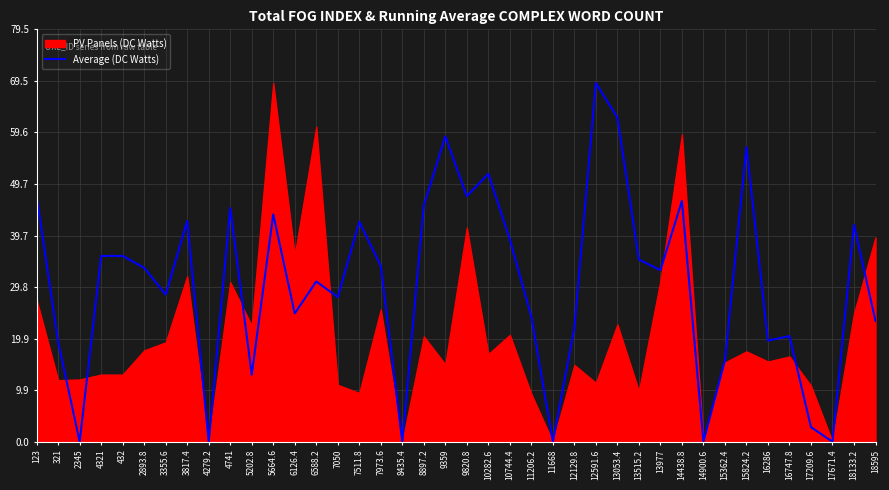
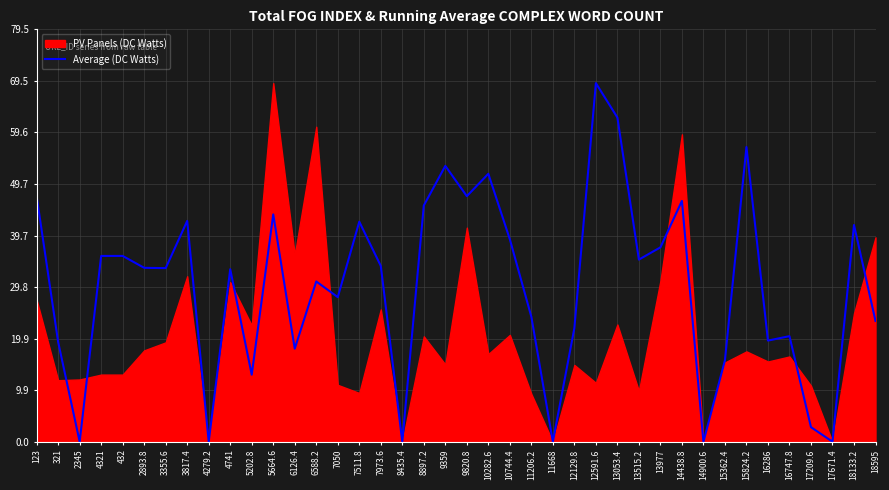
  {
    "Average (DC Watts)": {
      "123": 47,
      "321": 19,
      "2345": 0,
      "4321": 36,
      "432": 36,
      "2893.8": 34,
-     "3355.6": 28,
+     "3355.6": 33,
      "3817.4": 43,
-     "4741": 45,
+     "4741": 33,
      "5202.8": 13,
      "5664.6": 44,
-     "6126.4": 25,
+     "6126.4": 18,
      "6588.2": 31,
      "7050": 28,
      "7511.8": 42,
      "7973.6": 34,
      "8897.2": 46,
-     "9359": 59,
+     "9359": 53,
      "9820.8": 47,
      "10282.6": 52,
      "10744.4": 39,
      "11206.2": 24,
      "12129.8": 22,
      "12591.6": 69,
      "13053.4": 62,
      "13515.2": 35,
-     "13977": 33,
+     "13977": 37,
      "14438.8": 46,
      "15824.2": 57,
      "16286": 19,
      "16747.8": 20,
      "17209.6": 3,
      "18133.2": 42,
      "18595": 23
    },
    "PV Panels (DC Watts)": {
      "123": 27,
      "321": 12,
      "2345": 12,
      "4321": 13,
      "432": 13,
      "2893.8": 18,
      "3355.6": 19,
      "3817.4": 32,
      "4741": 31,
      "5202.8": 22,
      "5664.6": 69,
      "6126.4": 36,
      "6588.2": 61,
      "7050": 11,
      "7511.8": 9,
      "7973.6": 26,
      "8897.2": 20,
      "9359": 15,
      "9820.8": 41,
      "10282.6": 17,
      "10744.4": 21,
      "11206.2": 9,
      "12129.8": 15,
      "12591.6": 11,
      "13053.4": 23,
      "13515.2": 10,
      "13977": 31,
      "14438.8": 59,
      "15824.2": 17,
      "16286": 15,
      "16747.8": 16,
      "17209.6": 11,
      "18133.2": 25,
      "18595": 39
    }
  }
